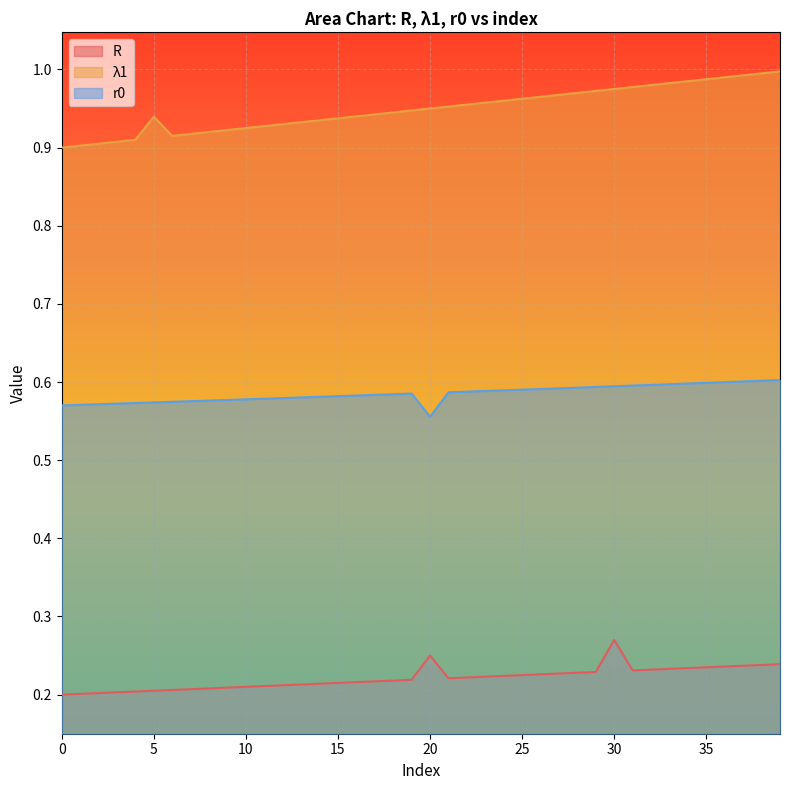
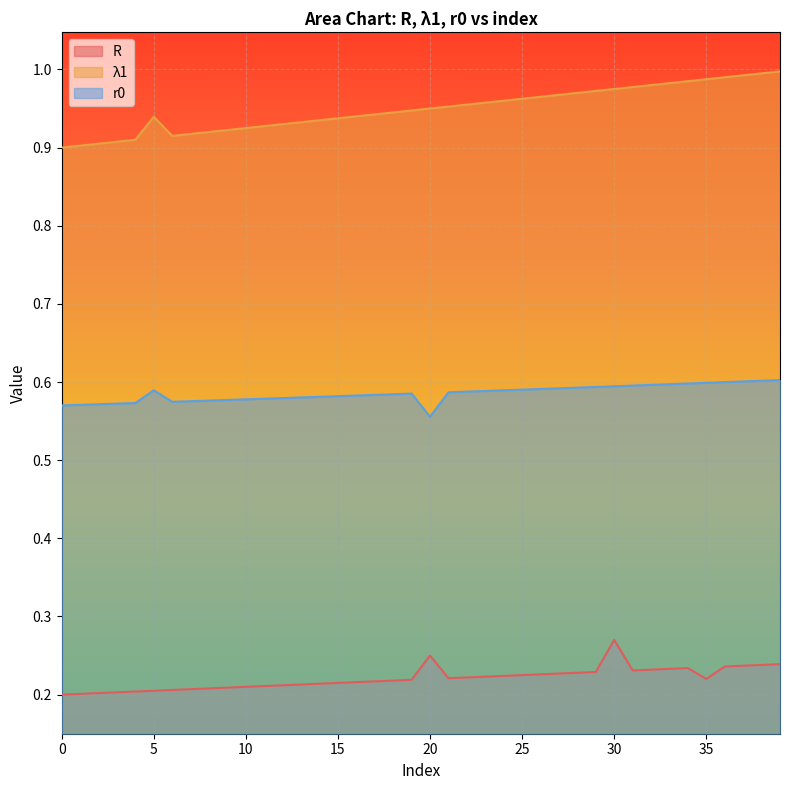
  {
    "R": {
      "0": 0.20,
      "5": 0.21,
      "10": 0.21,
      "15": 0.22,
      "20": 0.25,
      "25": 0.23,
      "30": 0.27,
-     "35": 0.24
+     "35": 0.22
    },
    "λ1": {
      "0": 0.90,
      "5": 0.94,
      "10": 0.93,
      "15": 0.94,
      "20": 0.95,
      "25": 0.96,
      "30": 0.98,
      "35": 0.99
    },
    "r0": {
      "0": 0.57,
-     "5": 0.57,
+     "5": 0.59,
      "10": 0.58,
      "15": 0.58,
      "20": 0.56,
      "25": 0.59,
      "30": 0.59,
      "35": 0.60
    }
  }
